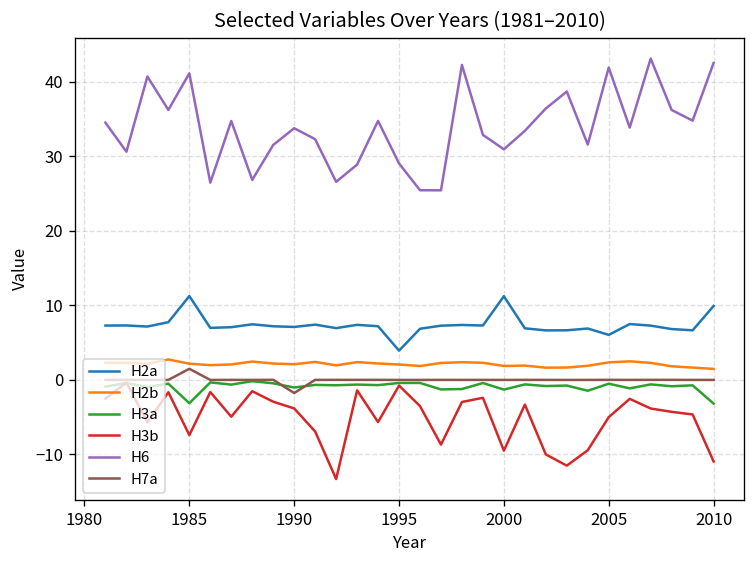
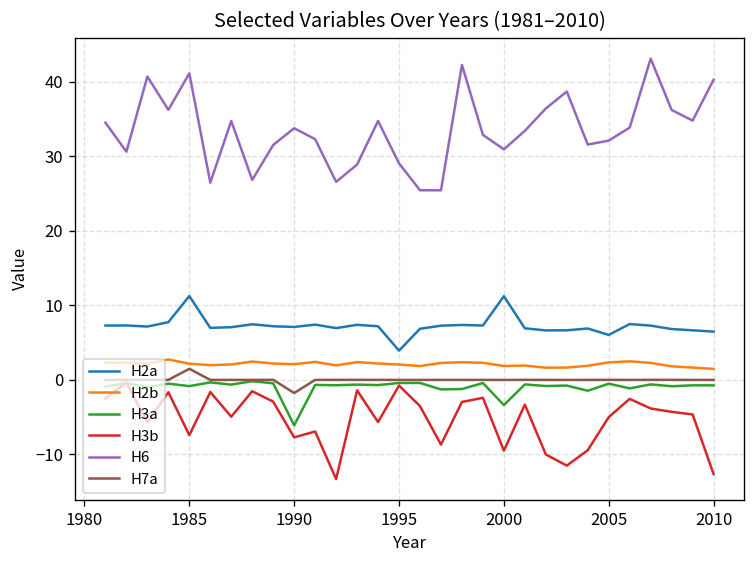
  {
    "H2a": {
      "1985": 11,
      "1990": 7,
      "1995": 4,
      "2000": 11,
      "2005": 6,
-     "2010": 10
+     "2010": 6
    },
    "H2b": {
      "1985": 2,
      "1990": 2,
      "1995": 2,
      "2000": 2,
      "2005": 2,
      "2010": 1
    },
    "H3a": {
-     "1985": -3,
-     "1990": -1,
-     "2000": -1,
+     "1985": -1,
+     "1990": -6,
+     "2000": -3,
      "2005": -1,
-     "2010": -3
+     "2010": -1
    },
    "H3b": {
      "1985": -7,
-     "1990": -4,
+     "1990": -8,
      "2000": -9,
      "2005": -5,
-     "2010": -11
+     "2010": -13
    },
    "H6": {
      "1985": 41,
      "1990": 34,
      "1995": 29,
      "2000": 31,
-     "2005": 42,
-     "2010": 43
+     "2005": 32,
+     "2010": 40
    },
    "H7a": {
      "1985": 1,
      "1990": -2,
      "2000": 0,
      "2005": 0,
      "2010": 0
    }
  }
